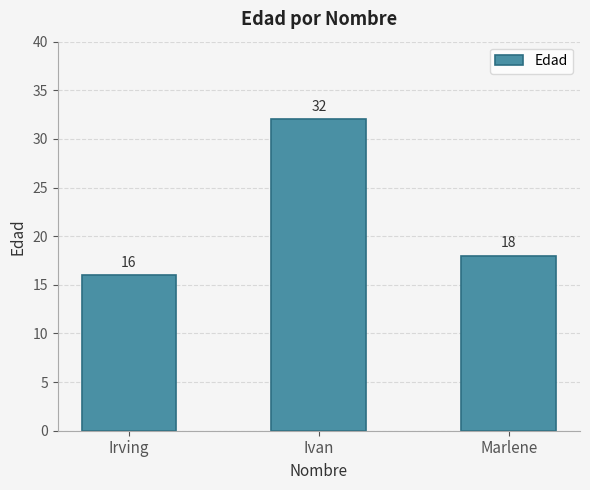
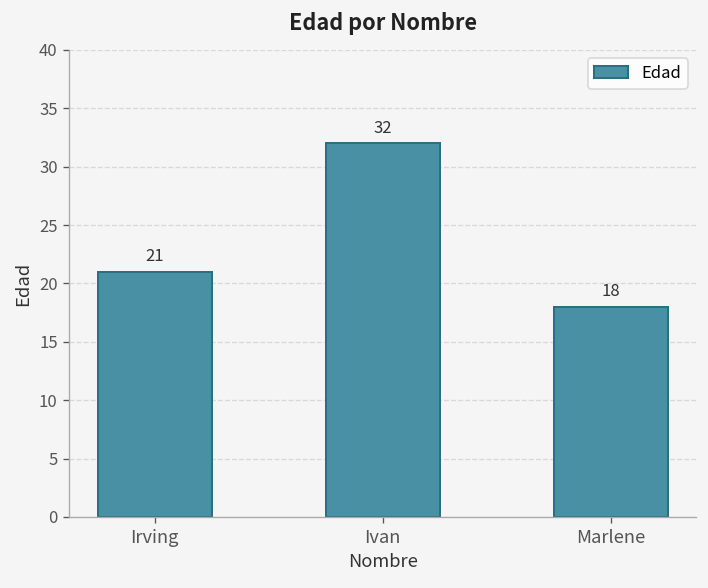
  {
-   "Irving": 16,
+   "Irving": 21,
    "Ivan": 32,
    "Marlene": 18
  }
